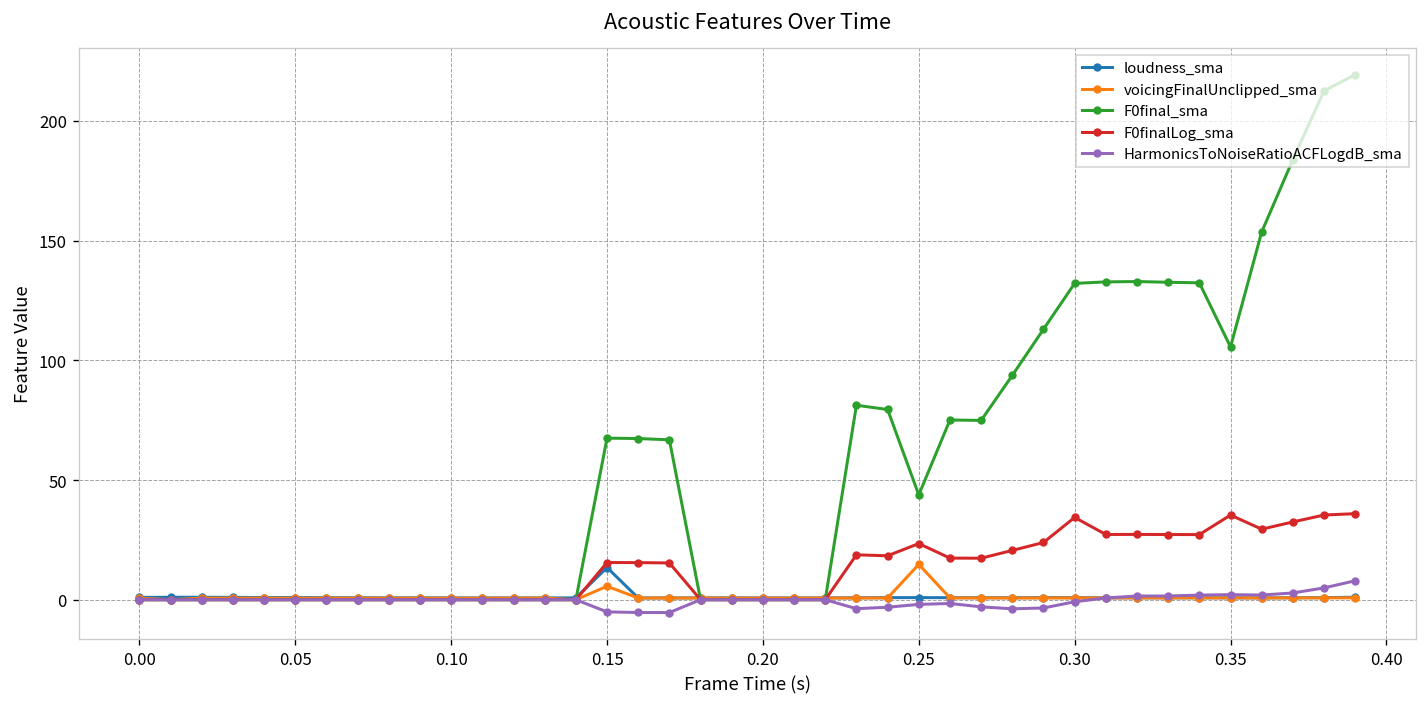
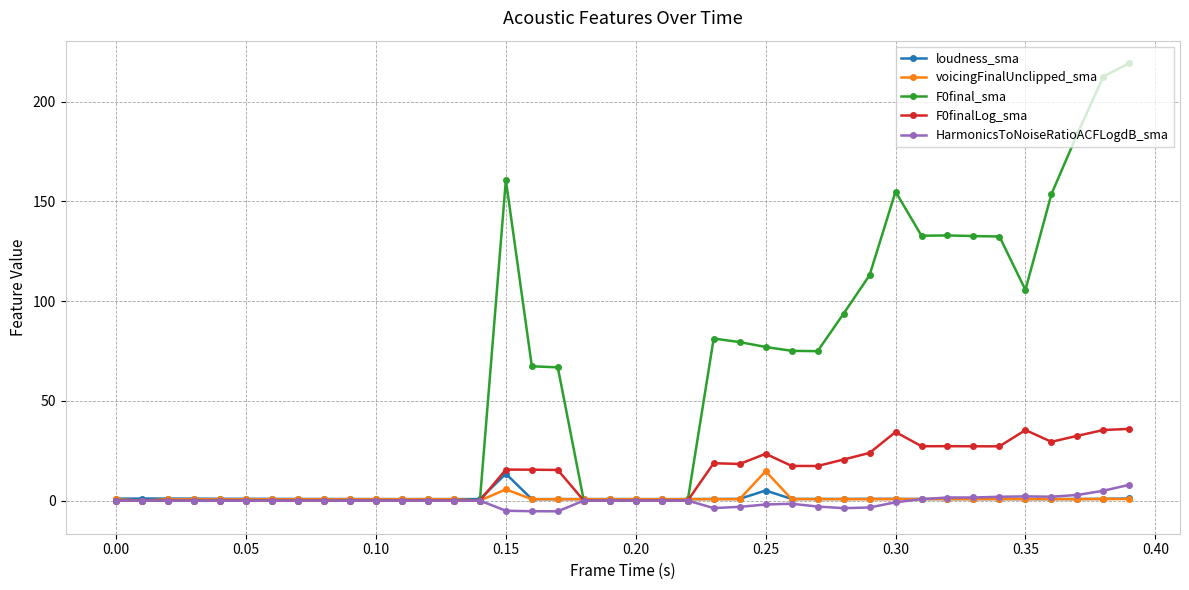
  {
    "loudness_sma": {
      "0.15": 13,
-     "0.25": 1
+     "0.25": 5
    },
    "voicingFinalUnclipped_sma": {
      "0.15": 6,
      "0.25": 15
    },
    "F0final_sma": {
-     "0.15": 67,
-     "0.25": 44,
-     "0.30": 132,
+     "0.15": 161,
+     "0.25": 77,
+     "0.30": 155,
      "0.35": 106
    },
    "F0finalLog_sma": {
      "0.15": 16,
      "0.25": 23,
      "0.30": 34,
      "0.35": 35
    },
    "HarmonicsToNoiseRatioACFLogdB_sma": {
      "0.15": -5,
      "0.25": -2,
      "0.30": -1,
      "0.35": 2
    }
  }
